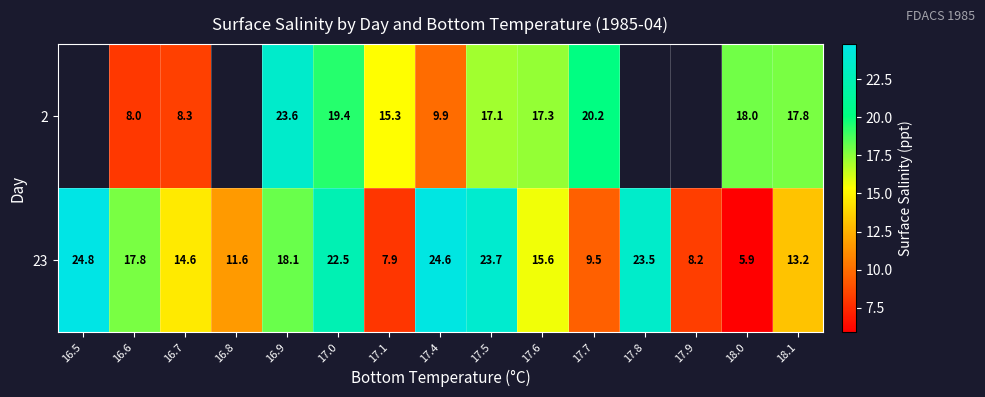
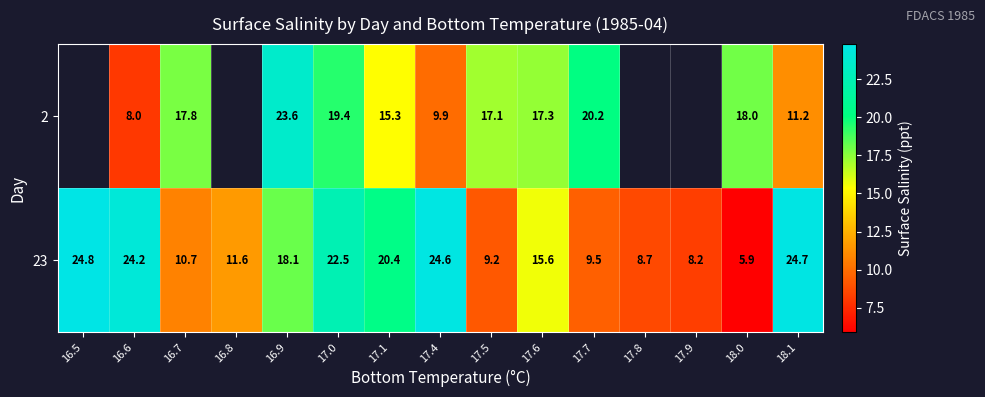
  {
    "2": {
      "16.6": 8.0,
-     "16.7": 8.3,
+     "16.7": 17.8,
      "16.9": 23.6,
      "17.0": 19.4,
      "17.1": 15.3,
      "17.4": 9.9,
      "17.5": 17.1,
      "17.6": 17.3,
      "17.7": 20.2,
      "18.0": 18.0,
-     "18.1": 17.8
+     "18.1": 11.2
    },
    "23": {
      "16.5": 24.8,
-     "16.6": 17.8,
-     "16.7": 14.6,
+     "16.6": 24.2,
+     "16.7": 10.7,
      "16.8": 11.6,
      "16.9": 18.1,
      "17.0": 22.5,
-     "17.1": 7.9,
+     "17.1": 20.4,
      "17.4": 24.6,
-     "17.5": 23.7,
+     "17.5": 9.2,
      "17.6": 15.6,
      "17.7": 9.5,
-     "17.8": 23.5,
+     "17.8": 8.7,
      "17.9": 8.2,
      "18.0": 5.9,
-     "18.1": 13.2
+     "18.1": 24.7
    }
  }
